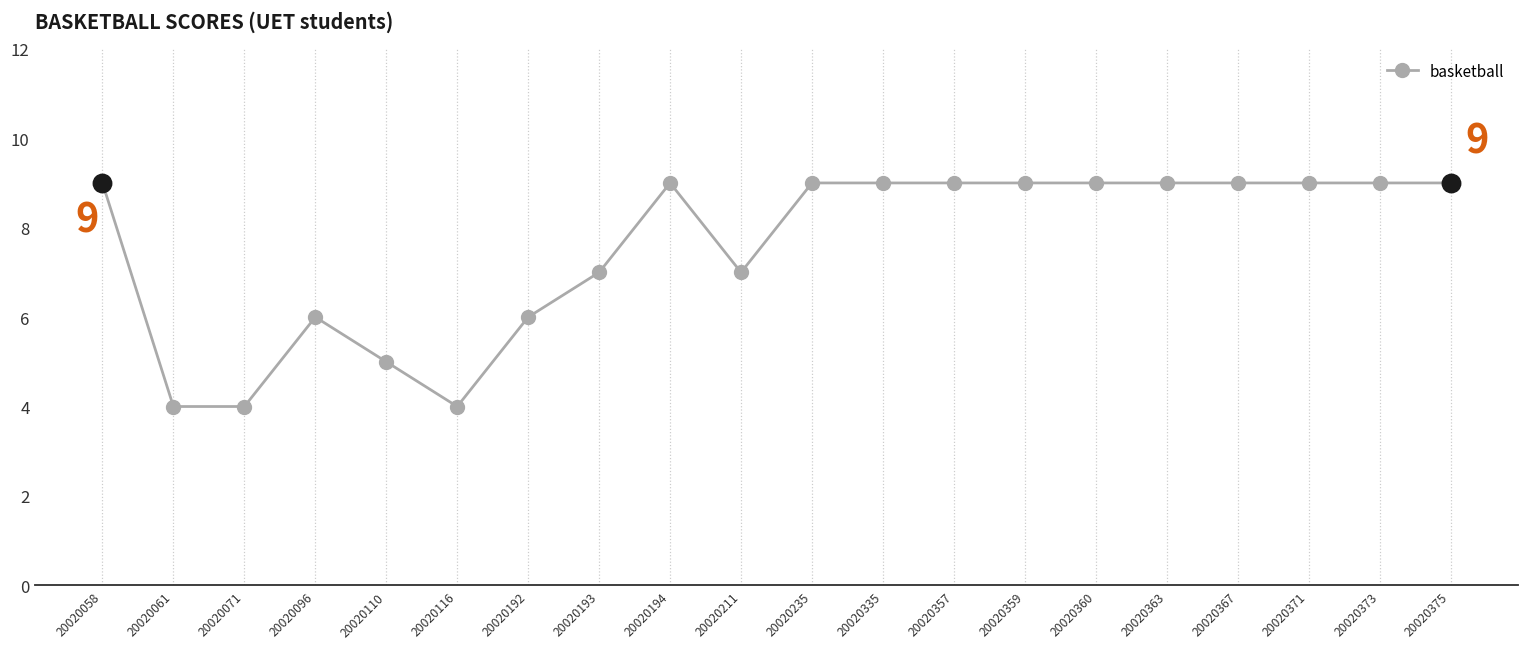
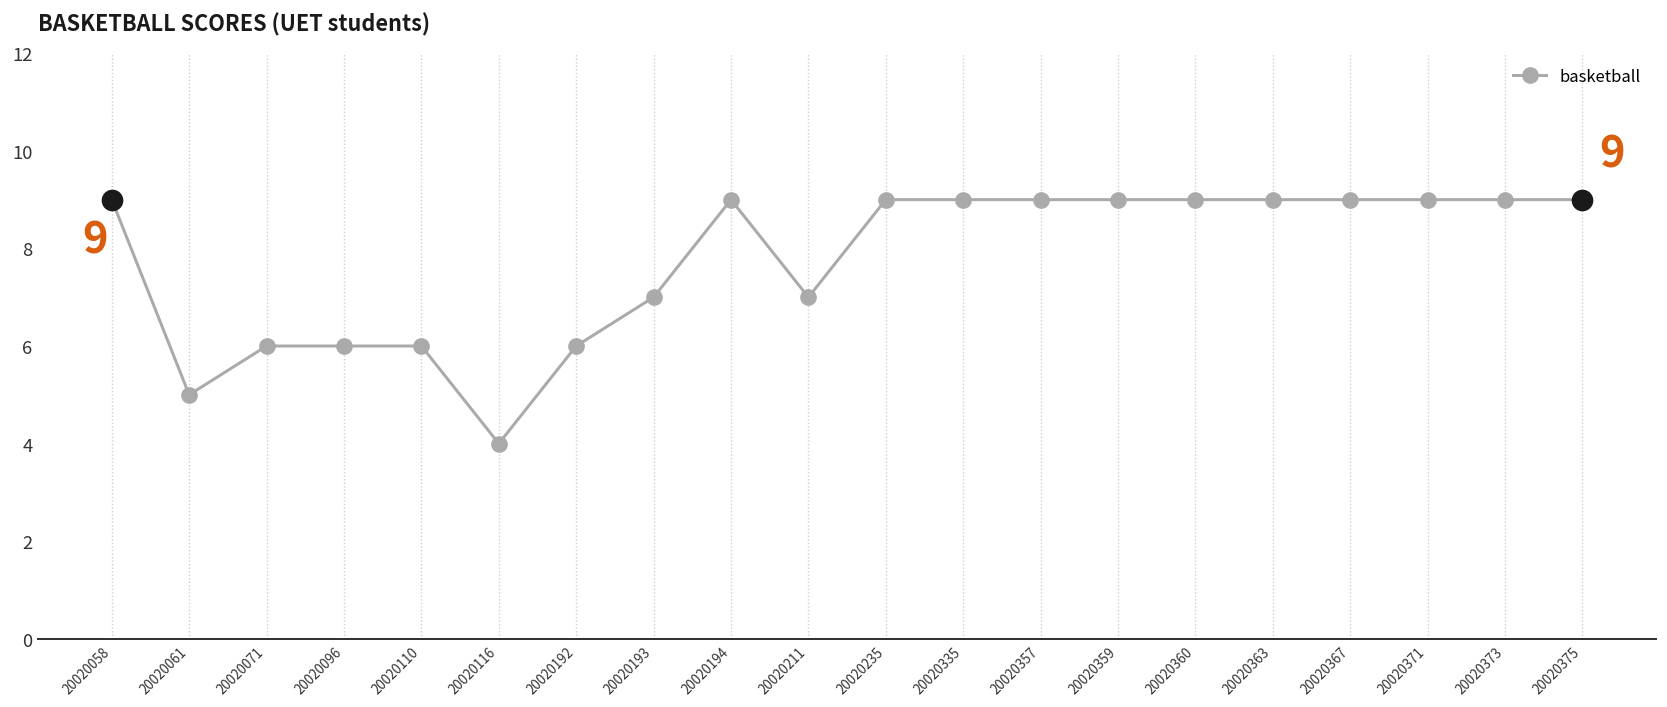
  {
    "basketball": {
-     "20020061": 4,
-     "20020071": 4,
+     "20020061": 5,
+     "20020071": 6,
      "20020096": 6,
-     "20020110": 5,
+     "20020110": 6,
      "20020116": 4,
      "20020192": 6,
      "20020193": 7,
      "20020194": 9,
      "20020211": 7,
      "20020235": 9,
      "20020335": 9,
      "20020357": 9,
      "20020359": 9,
      "20020360": 9,
      "20020363": 9,
      "20020367": 9,
      "20020371": 9,
      "20020373": 9
    }
  }
